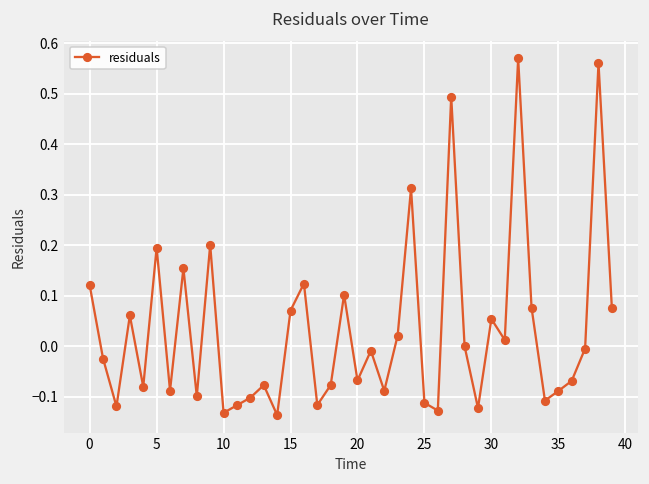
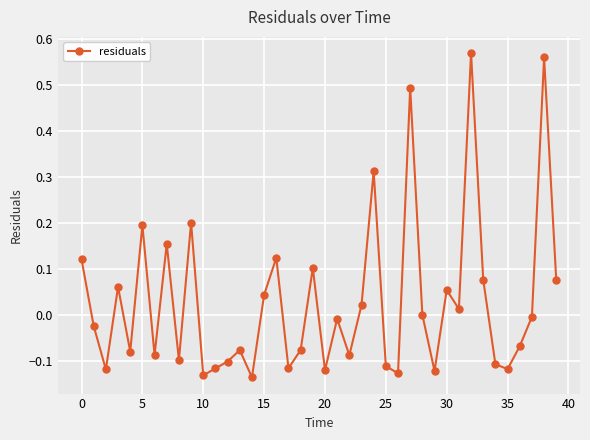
  {
    "0": 0.12,
    "5": 0.20,
    "10": -0.13,
-   "15": 0.07,
-   "20": -0.07,
+   "15": 0.04,
+   "20": -0.12,
    "25": -0.11,
    "30": 0.05,
-   "35": -0.09
+   "35": -0.12
  }
